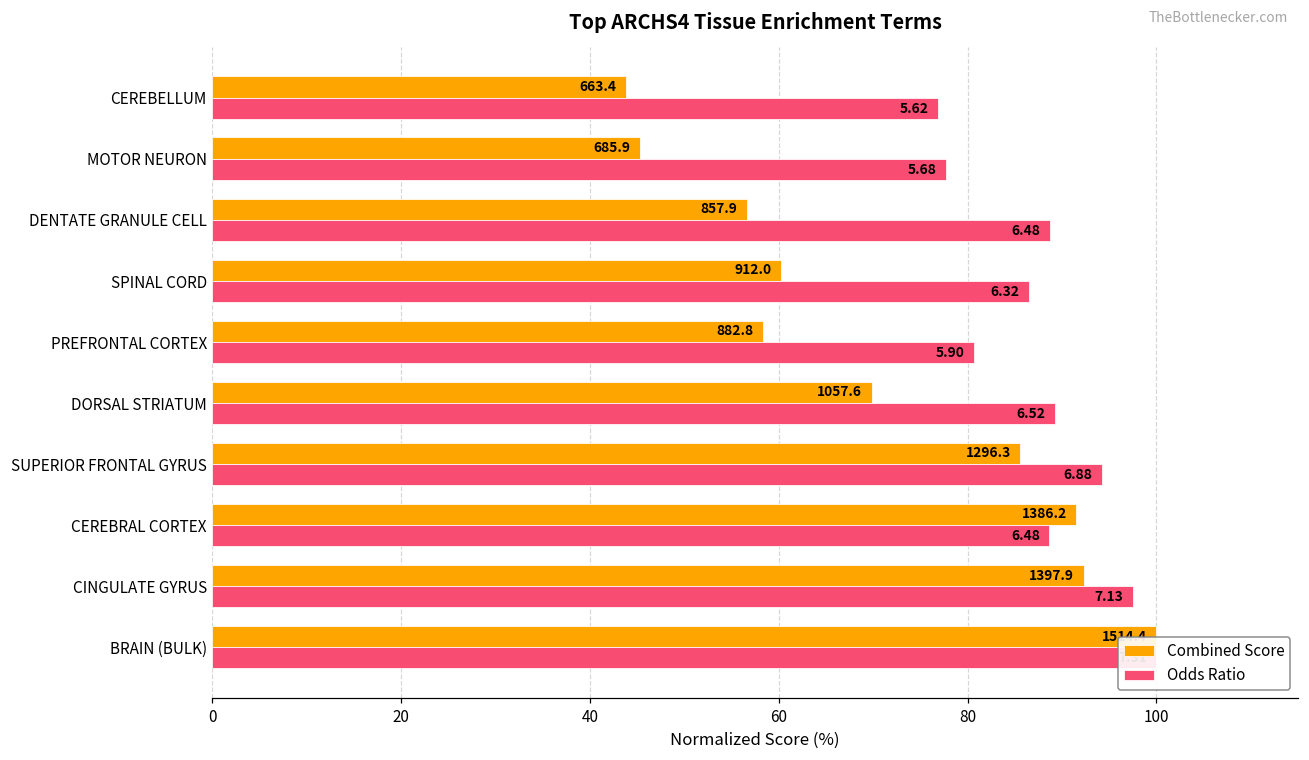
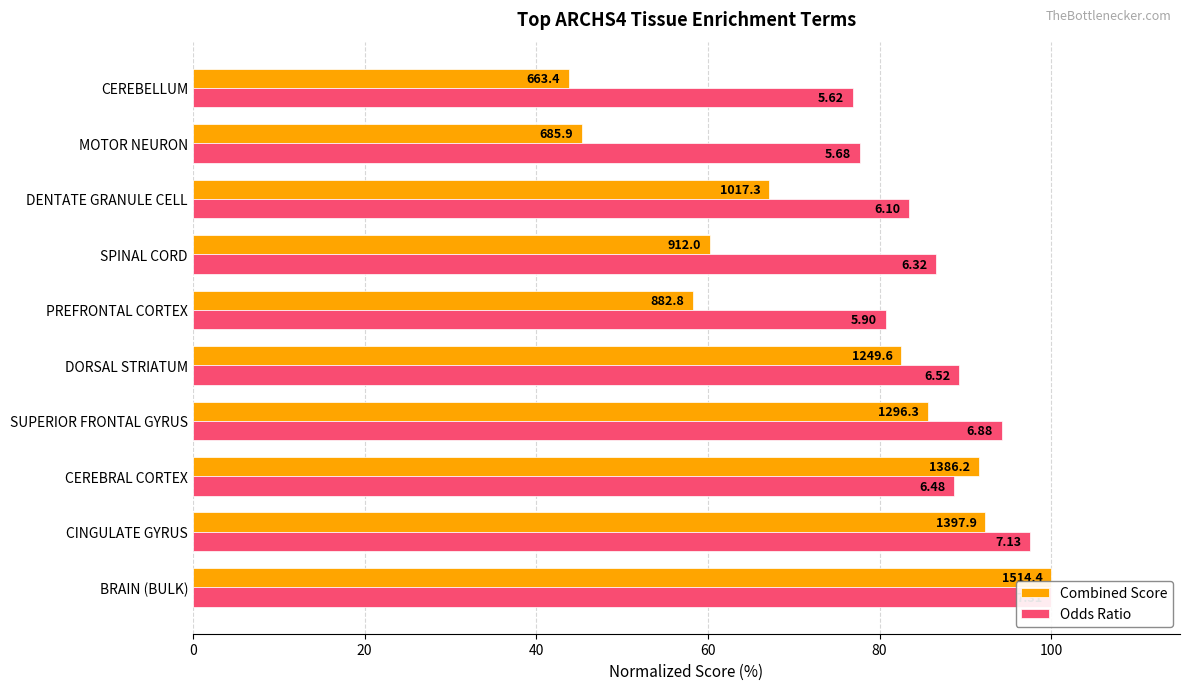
  {
    "Combined Score": {
-     "DENTATE GRANULE CELL": 857.9,
-     "DORSAL STRIATUM": 1057.6
+     "DENTATE GRANULE CELL": 1017.3,
+     "DORSAL STRIATUM": 1249.6
    },
    "Odds Ratio": {
-     "DENTATE GRANULE CELL": 6.48
+     "DENTATE GRANULE CELL": 6.10
    }
  }
